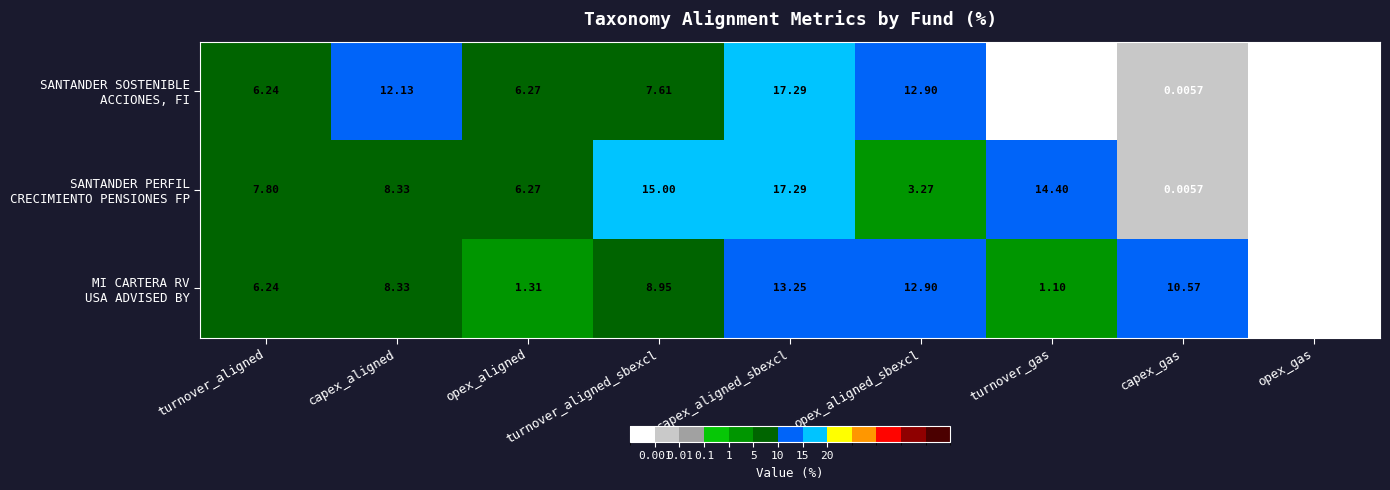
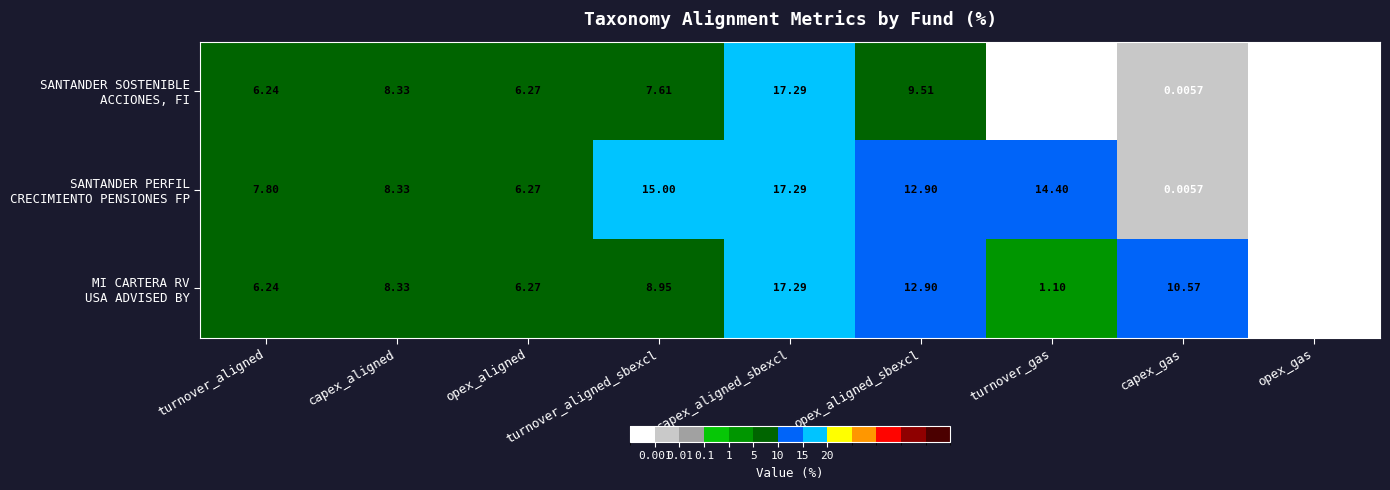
  {
    "SANTANDER SOSTENIBLE ACCIONES, FI": {
      "turnover_aligned": 6.24,
-     "capex_aligned": 12.13,
+     "capex_aligned": 8.33,
      "opex_aligned": 6.27,
      "turnover_aligned_sbexcl": 7.61,
      "capex_aligned_sbexcl": 17.29,
-     "opex_aligned_sbexcl": 12.90,
+     "opex_aligned_sbexcl": 9.51,
      "capex_gas": 0.0057
    },
    "SANTANDER PERFIL CRECIMIENTO PENSIONES FP": {
      "turnover_aligned": 7.80,
      "capex_aligned": 8.33,
      "opex_aligned": 6.27,
      "turnover_aligned_sbexcl": 15.00,
      "capex_aligned_sbexcl": 17.29,
-     "opex_aligned_sbexcl": 3.27,
+     "opex_aligned_sbexcl": 12.90,
      "turnover_gas": 14.40,
      "capex_gas": 0.0057
    },
    "MI CARTERA RV USA ADVISED BY": {
      "turnover_aligned": 6.24,
      "capex_aligned": 8.33,
-     "opex_aligned": 1.31,
+     "opex_aligned": 6.27,
      "turnover_aligned_sbexcl": 8.95,
-     "capex_aligned_sbexcl": 13.25,
+     "capex_aligned_sbexcl": 17.29,
      "opex_aligned_sbexcl": 12.90,
      "turnover_gas": 1.10,
      "capex_gas": 10.57
    }
  }
